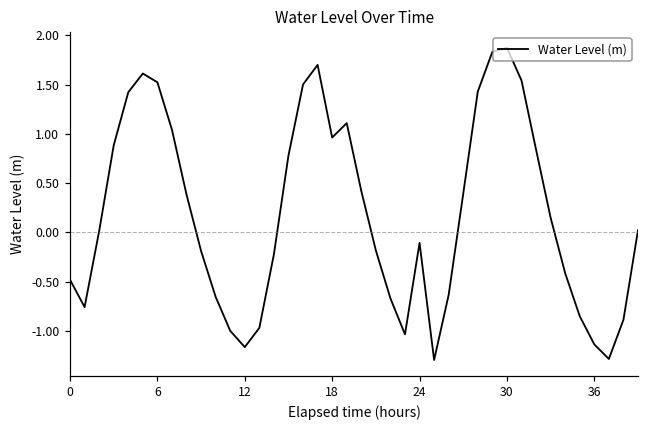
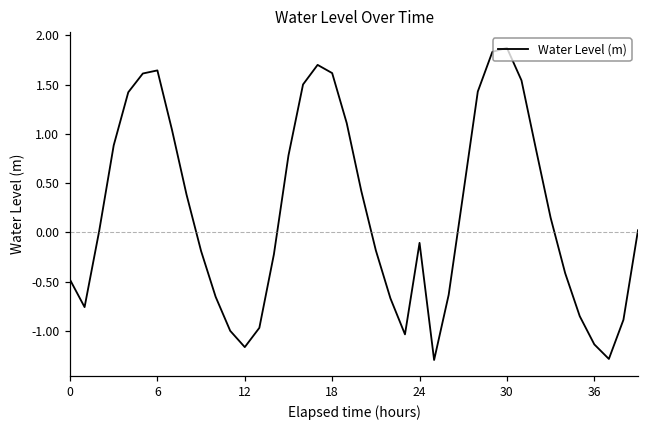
  {
    "0": -0.5,
-   "6": 1.5,
+   "6": 1.6,
    "12": -1.2,
-   "18": 1.0,
+   "18": 1.6,
    "24": -0.1,
    "36": -1.1
  }
